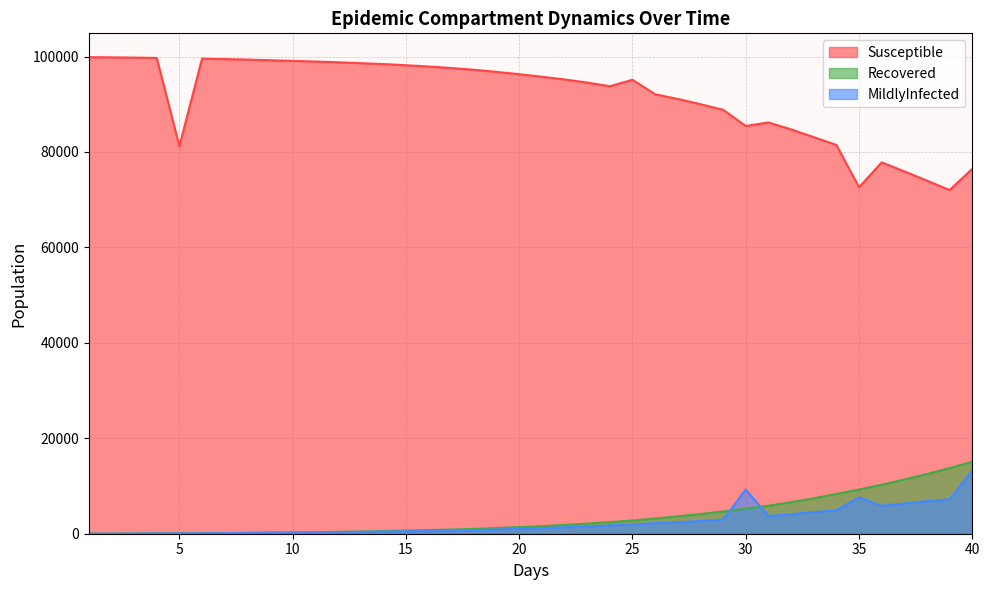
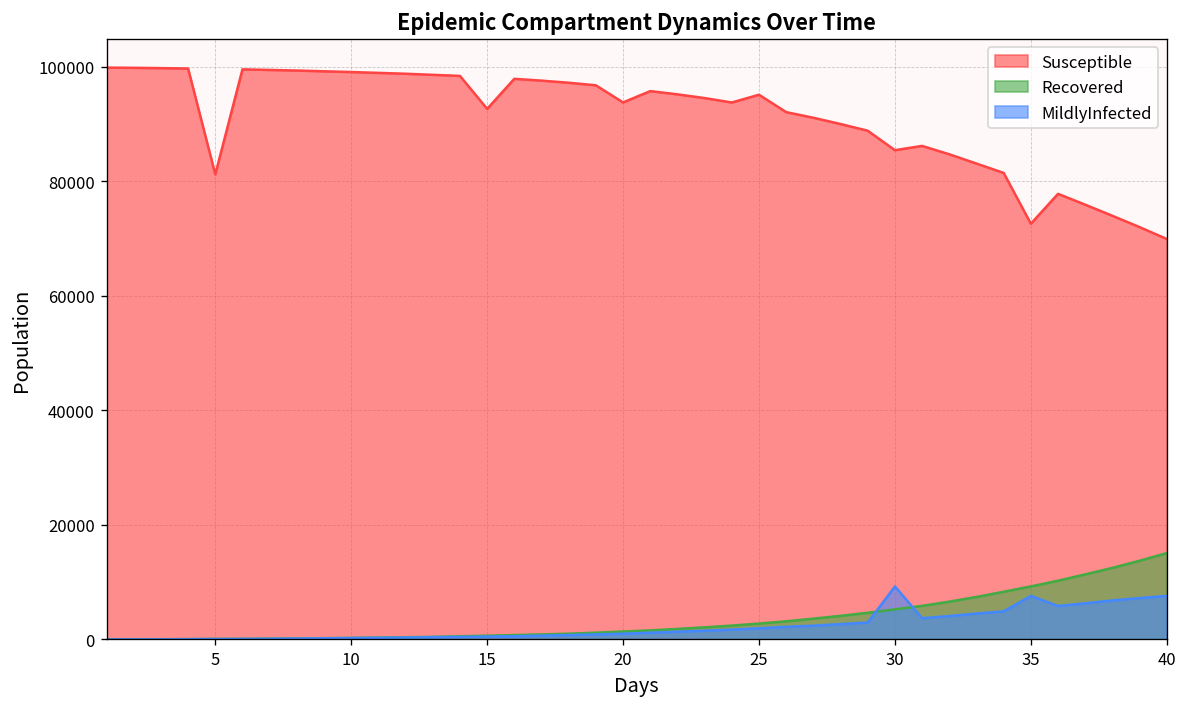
  {
    "Susceptible": {
      "5": 81000,
      "10": 99000,
-     "15": 98000,
-     "20": 96000,
+     "15": 93000,
+     "20": 94000,
      "25": 95000,
      "30": 85000,
      "35": 73000,
-     "40": 76000
+     "40": 70000
    },
    "Recovered": {
      "25": 3000,
      "30": 5000,
      "35": 9000,
      "40": 15000
    },
    "MildlyInfected": {
      "25": 2000,
      "30": 9000,
      "35": 8000,
-     "40": 13000
+     "40": 8000
    }
  }
